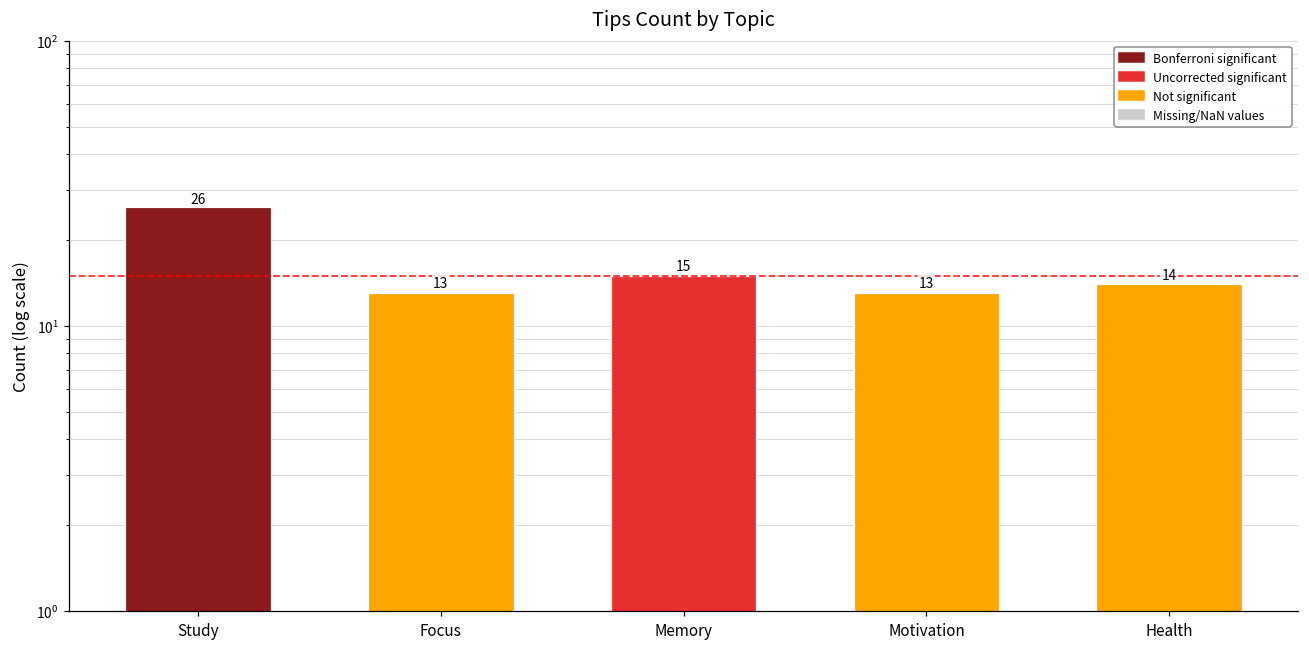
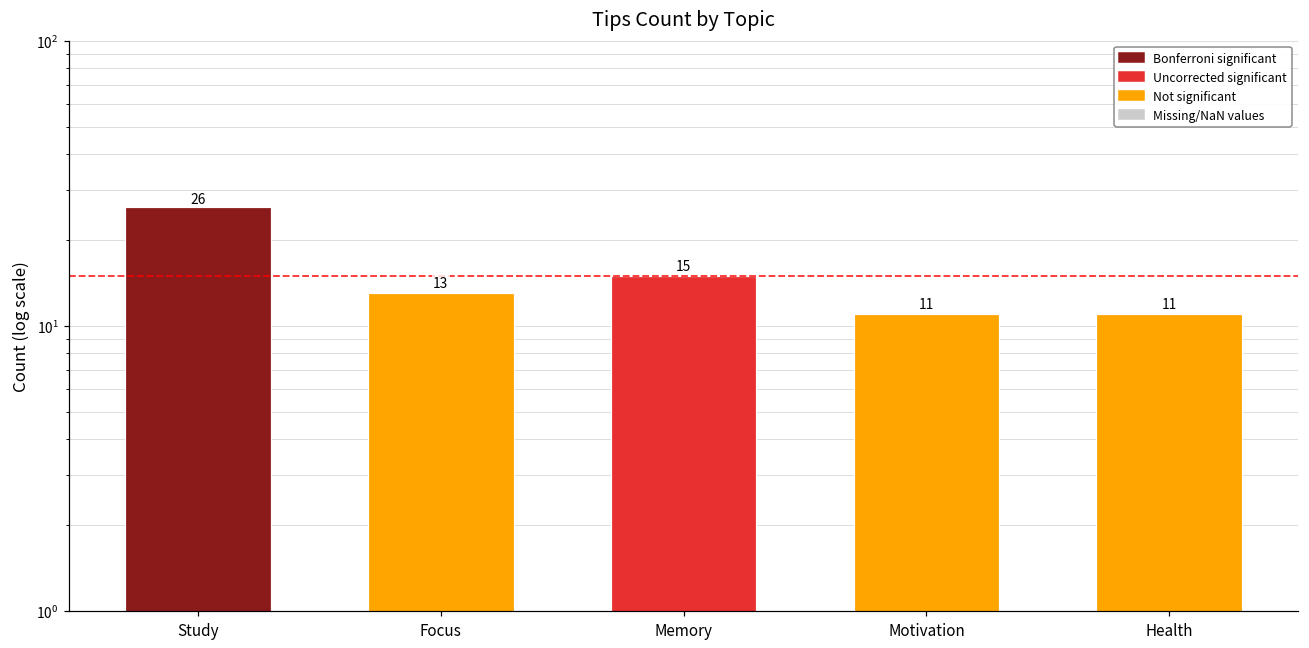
  {
-   "Motivation": 13,
-   "Health": 14
+   "Motivation": 11,
+   "Health": 11
  }
